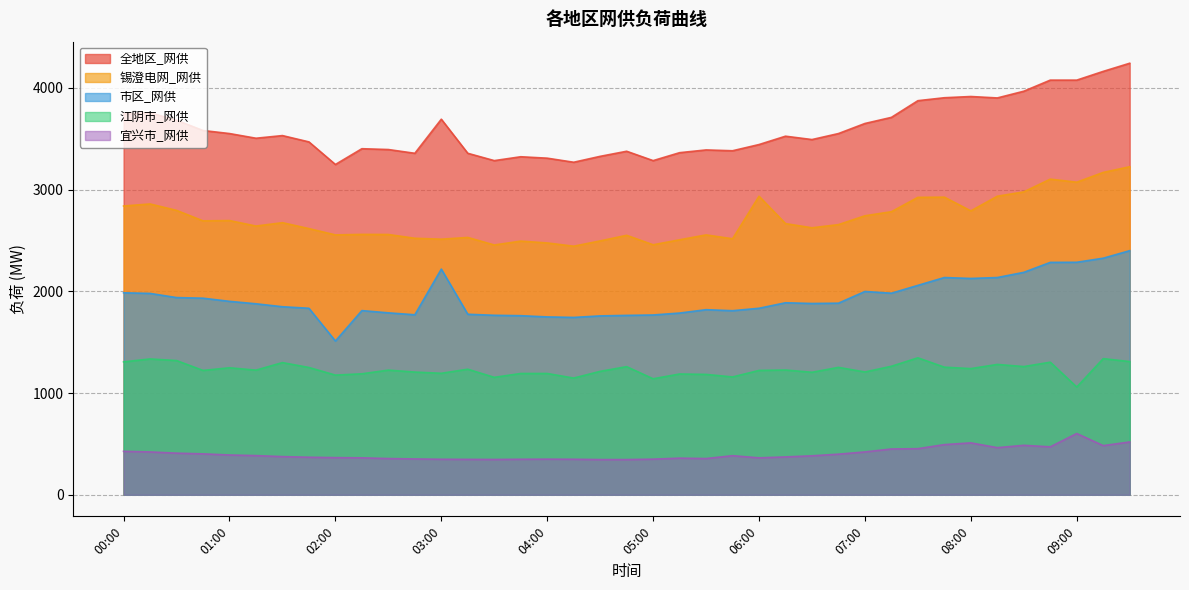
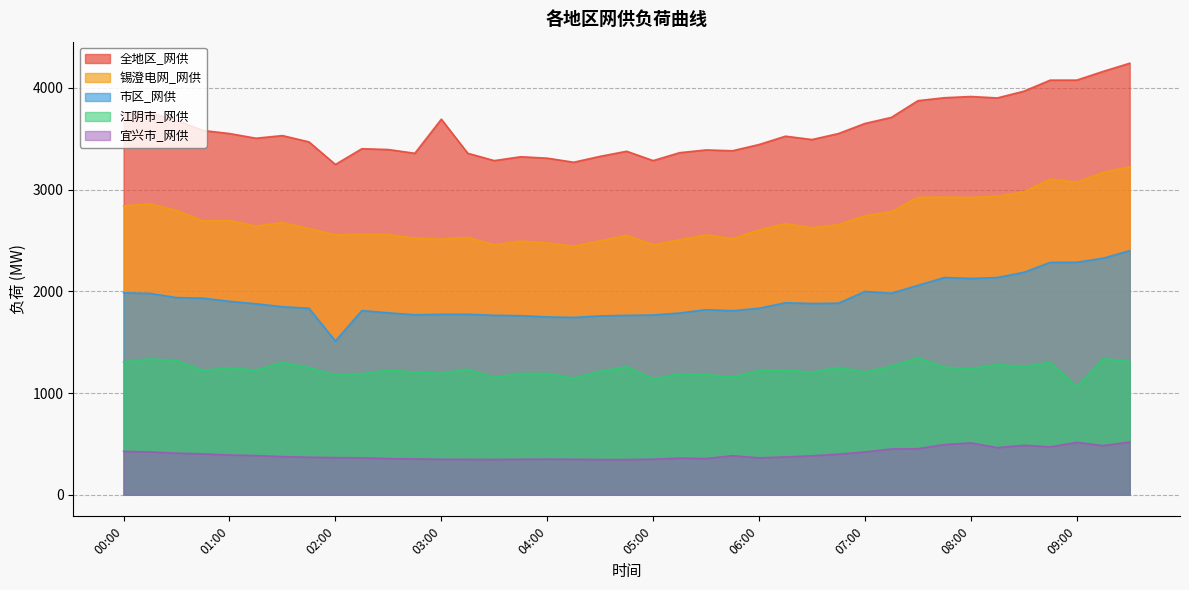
  {
    "全地区_网供": {
      "01:00": 3550,
      "02:00": 3250,
      "03:00": 3690,
      "04:00": 3310,
      "05:00": 3280,
      "06:00": 3440,
      "07:00": 3650,
      "08:00": 3910,
      "09:00": 4080
    },
    "锡澄电网_网供": {
      "00:00": 2840,
      "01:00": 2700,
      "02:00": 2550,
      "03:00": 2510,
      "04:00": 2480,
      "05:00": 2460,
-     "06:00": 2930,
+     "06:00": 2600,
      "07:00": 2740,
-     "08:00": 2790,
+     "08:00": 2920,
      "09:00": 3070
    },
    "市区_网供": {
      "00:00": 1990,
      "01:00": 1900,
      "02:00": 1510,
-     "03:00": 2220,
+     "03:00": 1770,
      "04:00": 1750,
      "05:00": 1770,
      "06:00": 1830,
      "07:00": 2000,
      "08:00": 2130,
      "09:00": 2290
    },
    "江阴市_网供": {
      "00:00": 1310,
      "01:00": 1250,
      "02:00": 1180,
      "03:00": 1190,
      "04:00": 1190,
      "05:00": 1140,
      "06:00": 1220,
      "07:00": 1210,
      "08:00": 1240,
      "09:00": 1060
    },
    "宜兴市_网供": {
      "00:00": 430,
      "01:00": 390,
      "02:00": 370,
      "03:00": 350,
      "04:00": 350,
      "05:00": 350,
      "06:00": 360,
      "07:00": 420,
      "08:00": 510,
-     "09:00": 600
+     "09:00": 520
    }
  }
